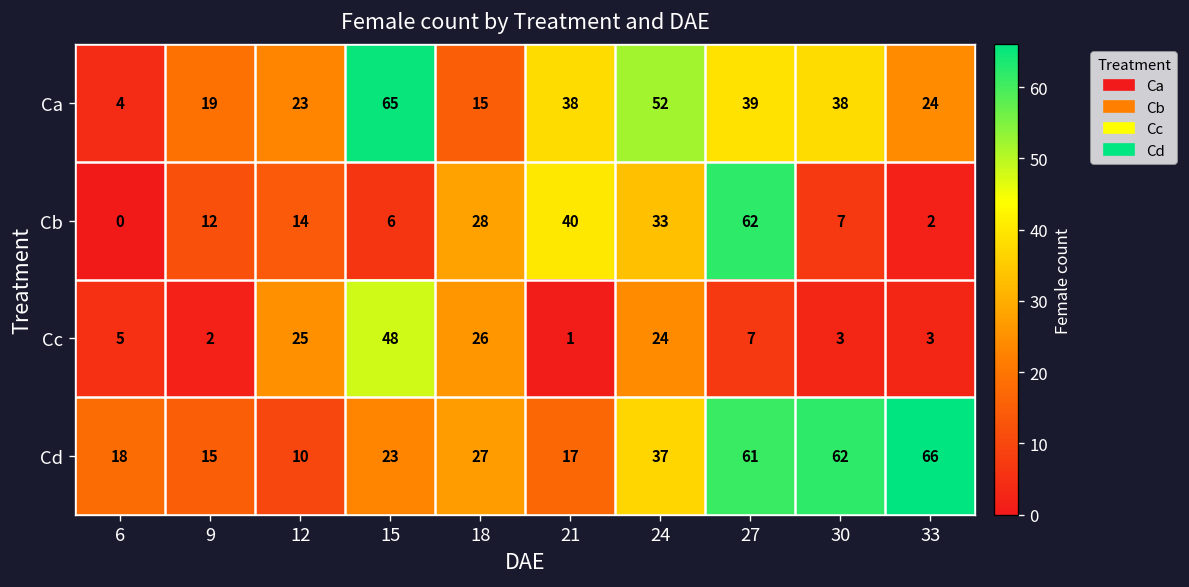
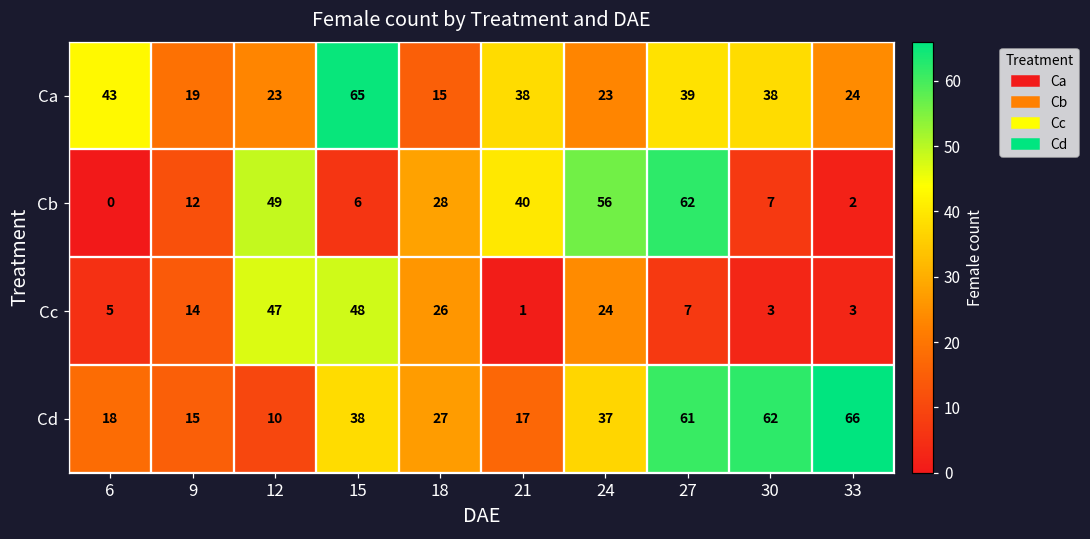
  {
    "Ca": {
-     "6": 4,
+     "6": 43,
      "9": 19,
      "12": 23,
      "15": 65,
      "18": 15,
      "21": 38,
-     "24": 52,
+     "24": 23,
      "27": 39,
      "30": 38,
      "33": 24
    },
    "Cb": {
      "6": 0,
      "9": 12,
-     "12": 14,
+     "12": 49,
      "15": 6,
      "18": 28,
      "21": 40,
-     "24": 33,
+     "24": 56,
      "27": 62,
      "30": 7,
      "33": 2
    },
    "Cc": {
      "6": 5,
-     "9": 2,
-     "12": 25,
+     "9": 14,
+     "12": 47,
      "15": 48,
      "18": 26,
      "21": 1,
      "24": 24,
      "27": 7,
      "30": 3,
      "33": 3
    },
    "Cd": {
      "6": 18,
      "9": 15,
      "12": 10,
-     "15": 23,
+     "15": 38,
      "18": 27,
      "21": 17,
      "24": 37,
      "27": 61,
      "30": 62,
      "33": 66
    }
  }
